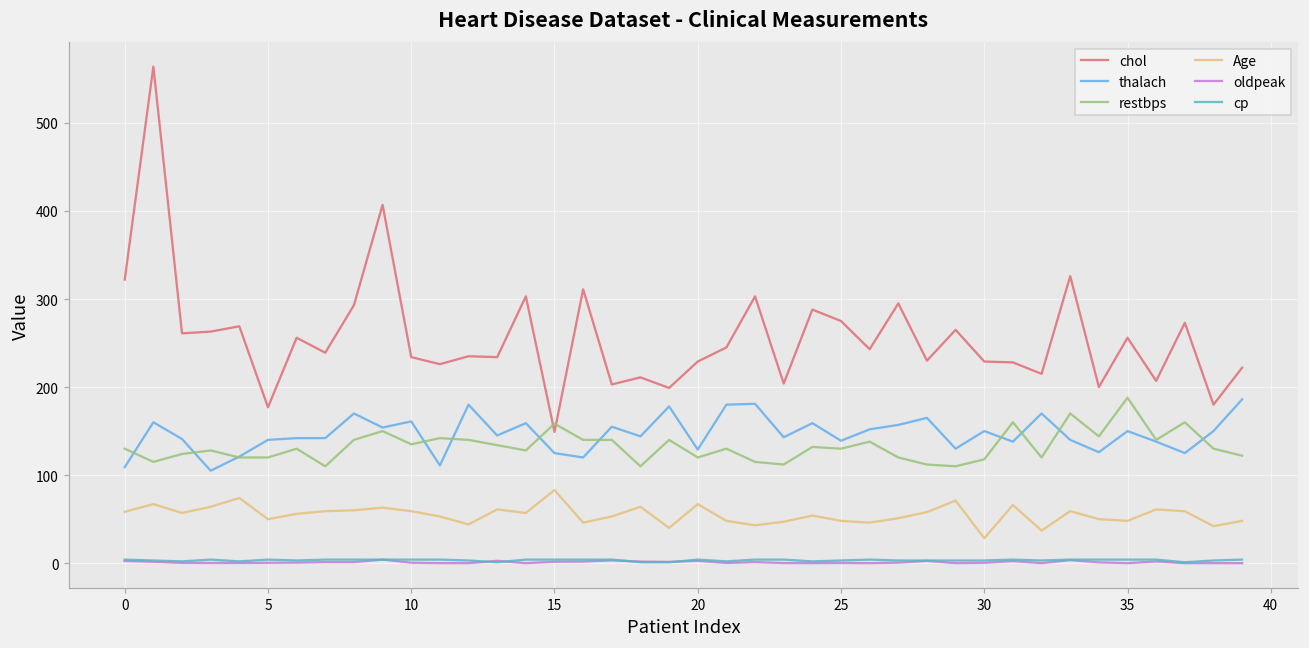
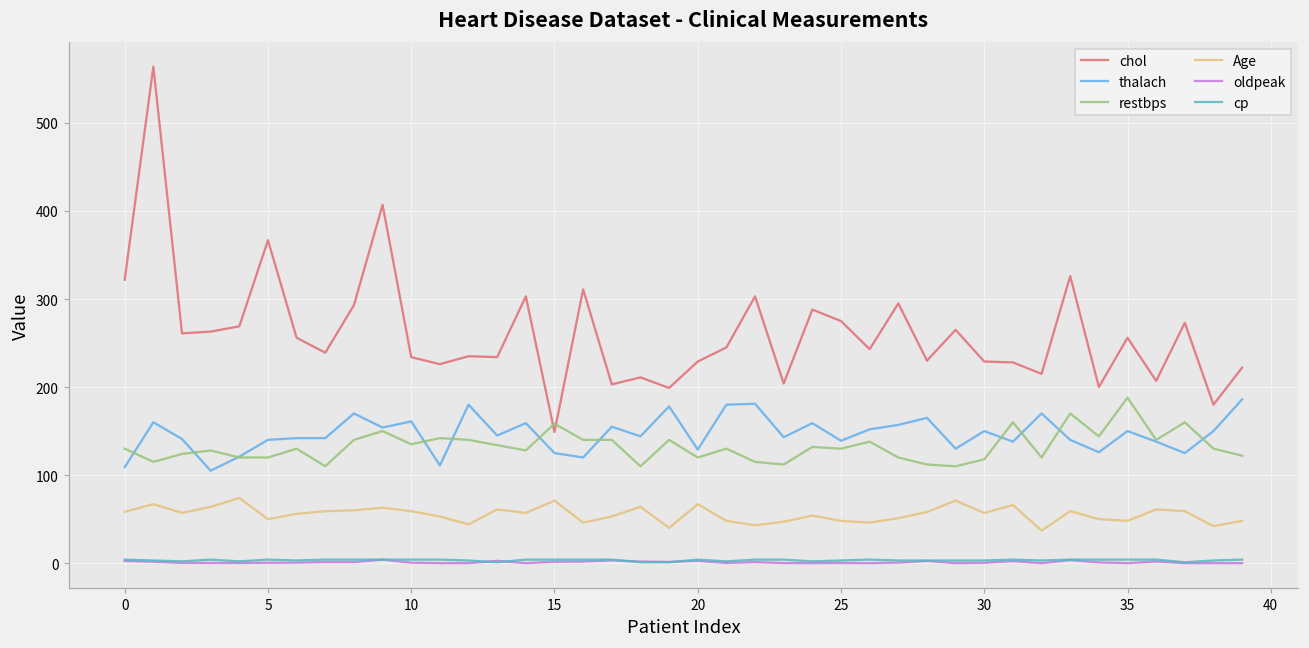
  {
    "chol": {
      "0": 320,
-     "5": 180,
+     "5": 370,
      "10": 230,
      "15": 150,
      "20": 230,
      "25": 280,
      "30": 230,
      "35": 260
    },
    "restbps": {
      "0": 130,
      "5": 120,
      "10": 140,
      "15": 160,
      "20": 120,
      "25": 130,
      "30": 120,
      "35": 190
    },
    "Age": {
      "0": 60,
      "5": 50,
      "10": 60,
-     "15": 80,
+     "15": 70,
      "20": 70,
      "25": 50,
-     "30": 30,
+     "30": 60,
      "35": 50
    },
    "oldpeak": {
      "5": 0,
      "10": 0,
      "35": 0
    }
  }
